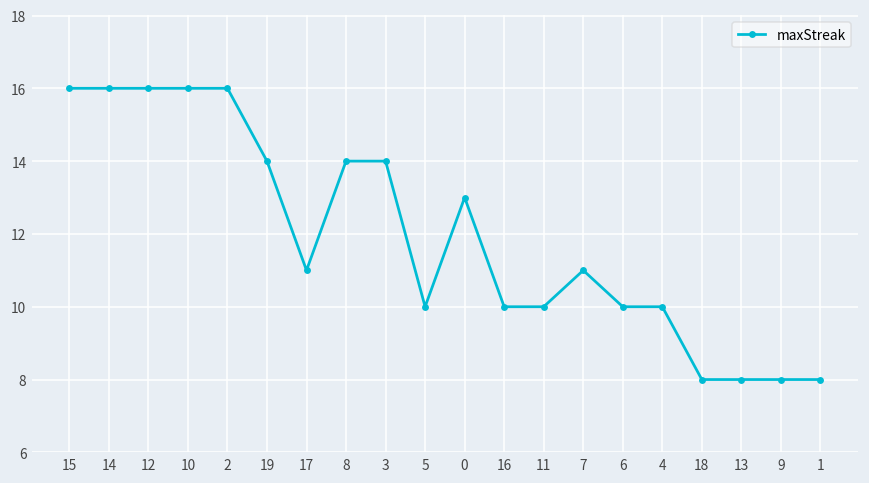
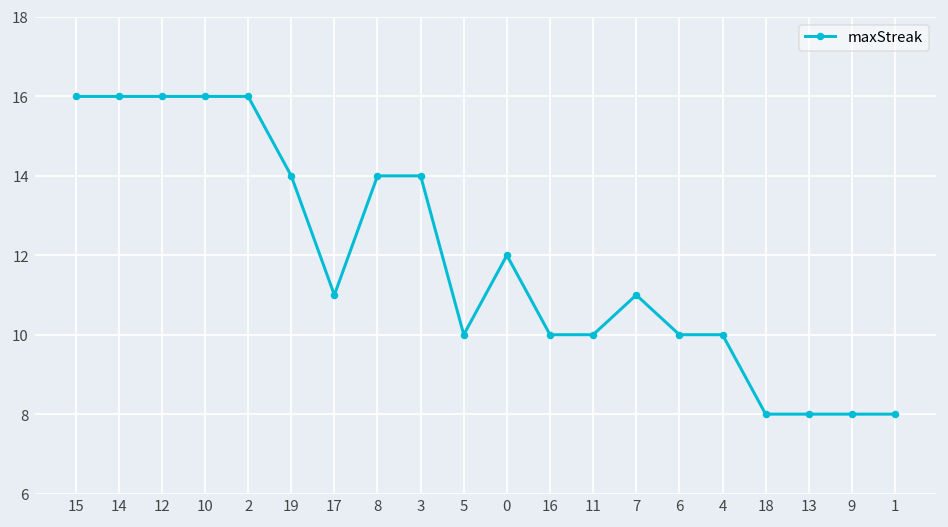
  {
    "15": 16,
    "14": 16,
    "12": 16,
    "10": 16,
    "2": 16,
    "19": 14,
    "17": 11,
    "8": 14,
    "3": 14,
    "5": 10,
-   "0": 13,
+   "0": 12,
    "16": 10,
    "11": 10,
    "7": 11,
    "6": 10,
    "4": 10,
    "18": 8,
    "13": 8,
    "9": 8,
    "1": 8
  }
